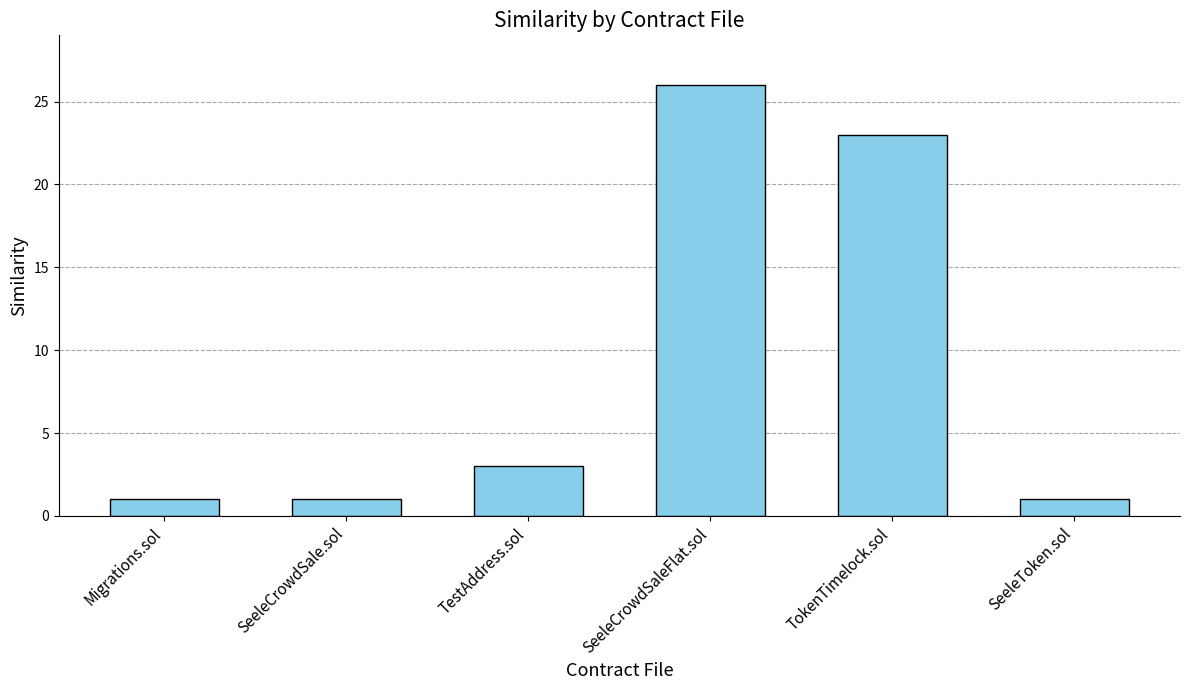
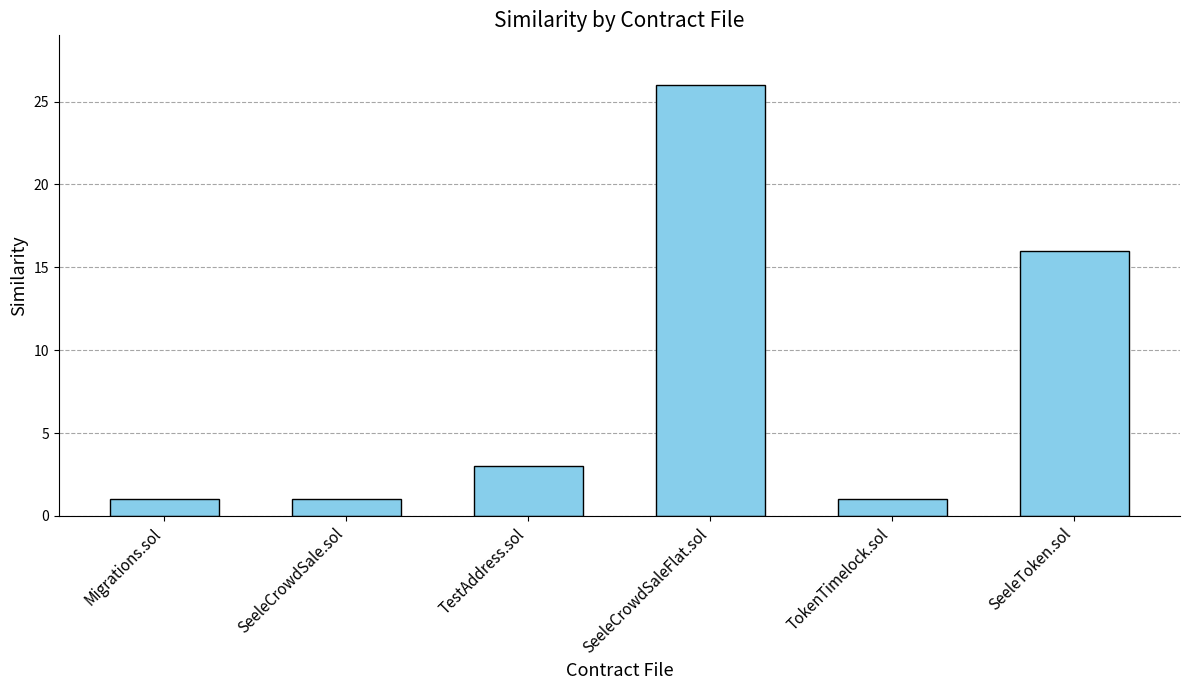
  {
    "Migrations.sol": 1,
    "SeeleCrowdSale.sol": 1,
    "TestAddress.sol": 3,
    "SeeleCrowdSaleFlat.sol": 26,
-   "TokenTimelock.sol": 23,
-   "SeeleToken.sol": 1
+   "TokenTimelock.sol": 1,
+   "SeeleToken.sol": 16
  }
